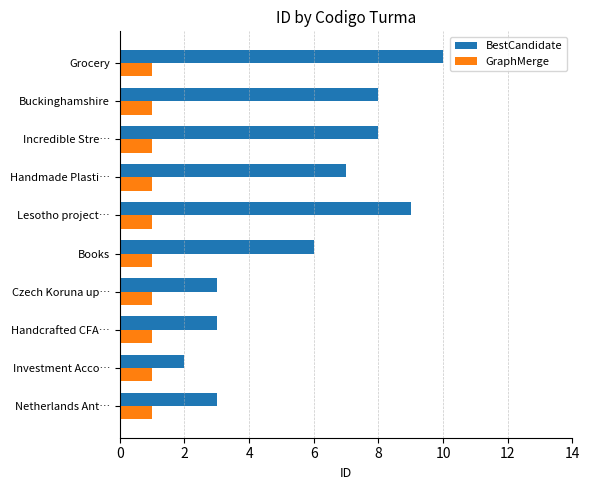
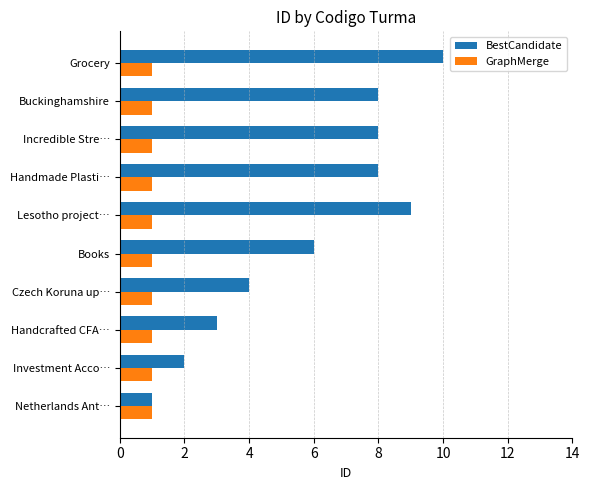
  {
    "BestCandidate": {
      "Grocery": 10,
      "Buckinghamshire": 8,
      "Incredible Stre…": 8,
-     "Handmade Plasti…": 7,
+     "Handmade Plasti…": 8,
      "Lesotho project…": 9,
      "Books": 6,
-     "Czech Koruna up…": 3,
+     "Czech Koruna up…": 4,
      "Handcrafted CFA…": 3,
      "Investment Acco…": 2,
-     "Netherlands Ant…": 3
+     "Netherlands Ant…": 1
    },
    "GraphMerge": {
      "Grocery": 1,
      "Buckinghamshire": 1,
      "Incredible Stre…": 1,
      "Handmade Plasti…": 1,
      "Lesotho project…": 1,
      "Books": 1,
      "Czech Koruna up…": 1,
      "Handcrafted CFA…": 1,
      "Investment Acco…": 1,
      "Netherlands Ant…": 1
    }
  }
